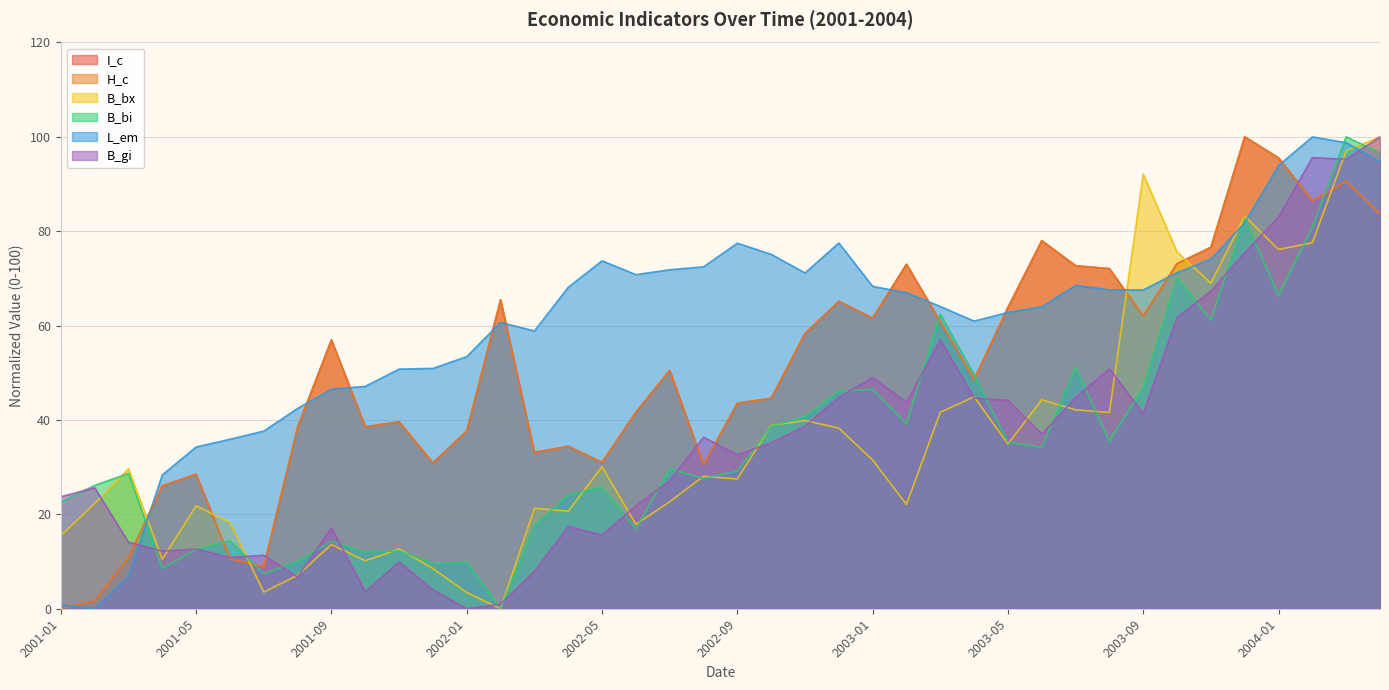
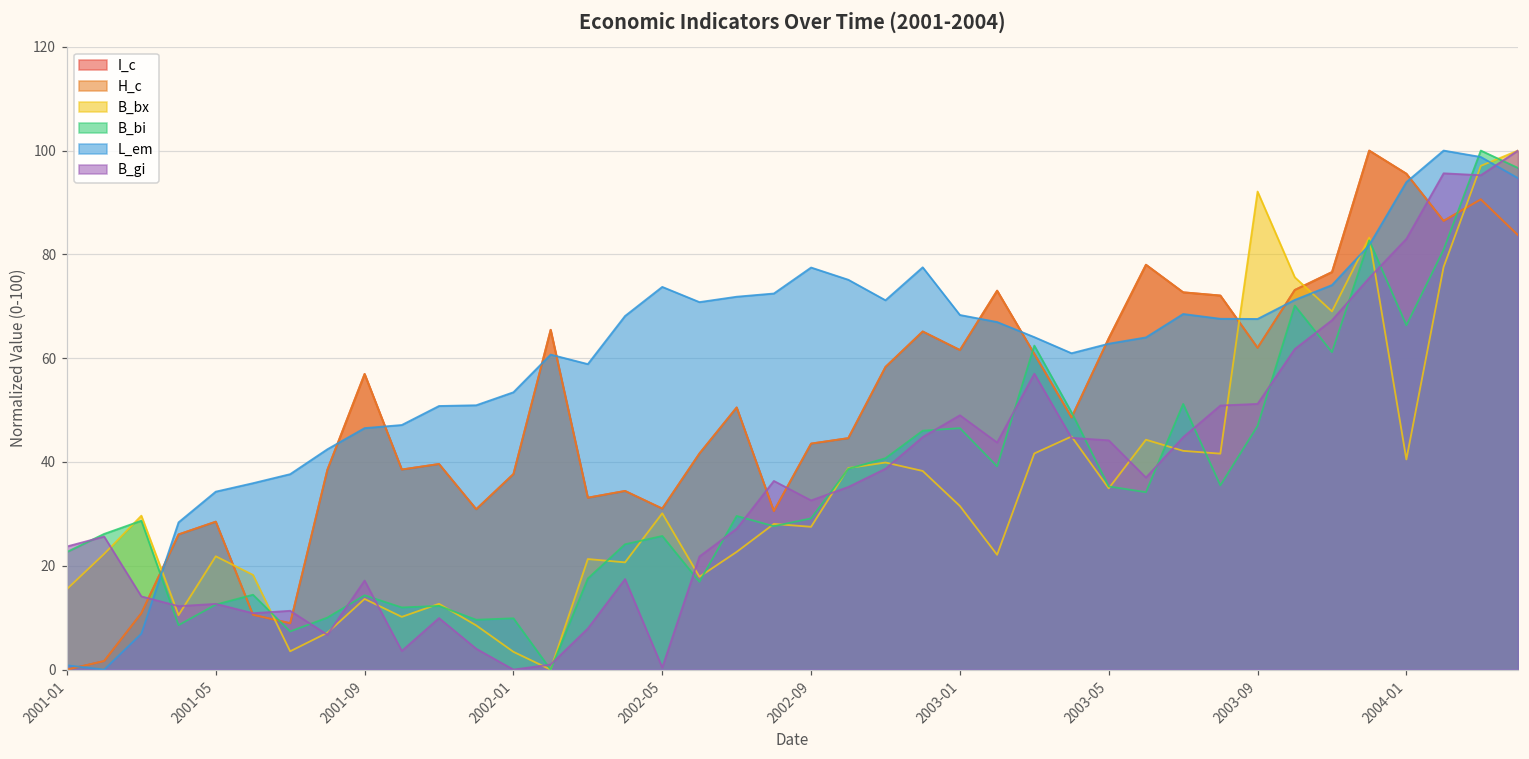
  {
    "H_c": {
      "2001-01": 0,
      "2001-05": 29,
      "2001-09": 57,
      "2002-01": 38,
      "2002-05": 31,
      "2002-09": 44,
      "2003-01": 62,
      "2003-05": 64,
      "2003-09": 62,
      "2004-01": 96
    },
    "B_bx": {
      "2001-01": 16,
      "2001-05": 22,
      "2001-09": 14,
      "2002-01": 3,
      "2002-05": 30,
      "2002-09": 28,
      "2003-01": 32,
      "2003-09": 92,
-     "2004-01": 76
+     "2004-01": 40
    },
    "B_bi": {
      "2001-01": 23,
      "2001-09": 14,
      "2002-01": 10,
      "2002-05": 26,
      "2002-09": 29,
      "2003-01": 47,
      "2003-09": 47,
      "2004-01": 66
    },
    "L_em": {
      "2001-01": 1,
      "2001-05": 34,
      "2001-09": 47,
      "2002-01": 53,
      "2002-05": 74,
      "2002-09": 77,
      "2003-01": 68,
      "2003-05": 63,
      "2003-09": 68,
      "2004-01": 94
    },
    "B_gi": {
      "2001-01": 24,
      "2001-09": 17,
      "2002-01": 0,
-     "2002-05": 16,
+     "2002-05": 0,
      "2002-09": 33,
      "2003-01": 49,
      "2003-05": 44,
-     "2003-09": 41,
+     "2003-09": 51,
      "2004-01": 83
    }
  }
